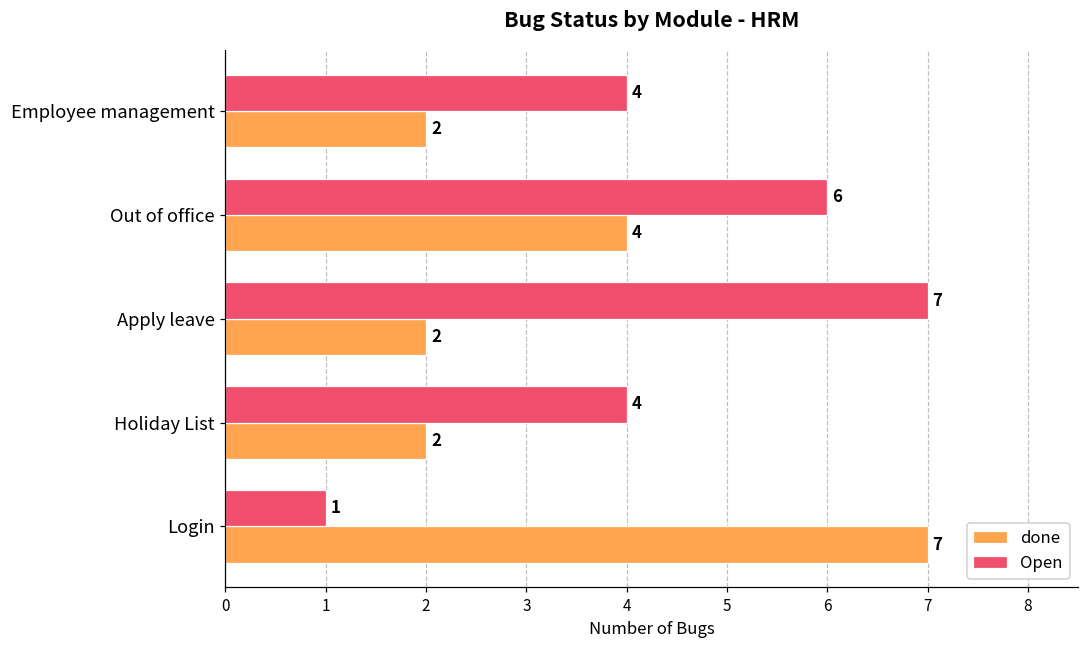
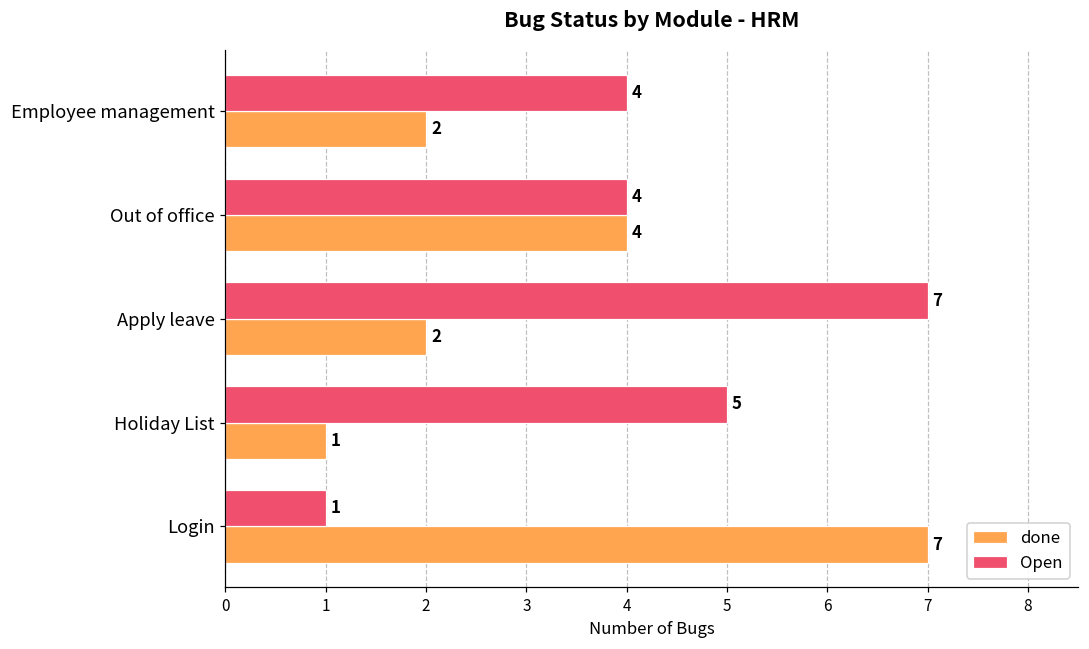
  {
    "done": {
      "Employee management": 2,
      "Out of office": 4,
      "Apply leave": 2,
-     "Holiday List": 2,
+     "Holiday List": 1,
      "Login": 7
    },
    "Open": {
      "Employee management": 4,
-     "Out of office": 6,
+     "Out of office": 4,
      "Apply leave": 7,
-     "Holiday List": 4,
+     "Holiday List": 5,
      "Login": 1
    }
  }
